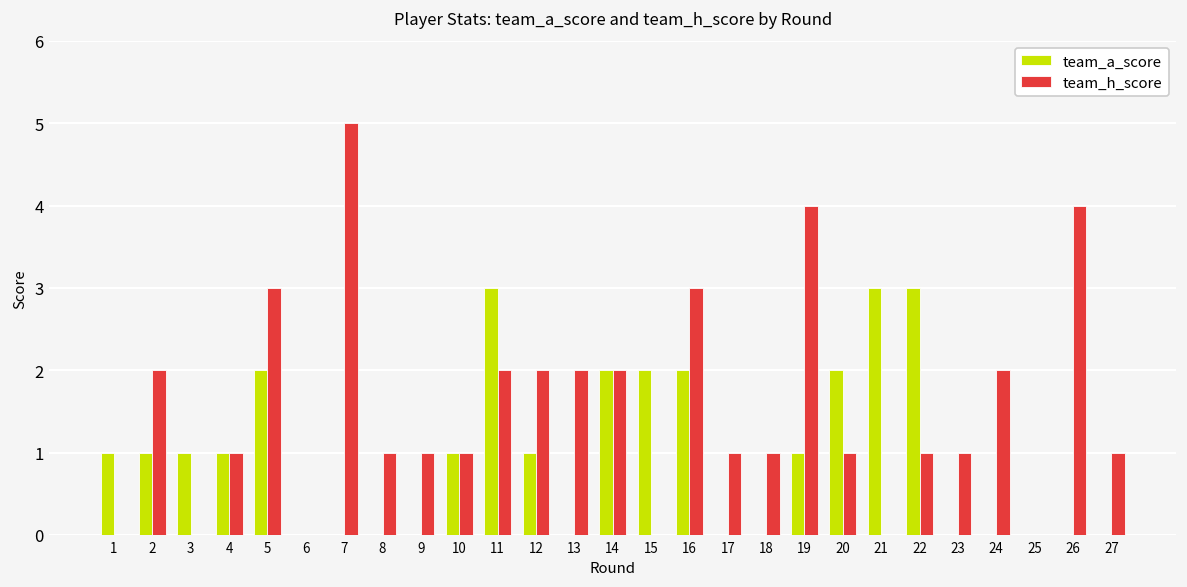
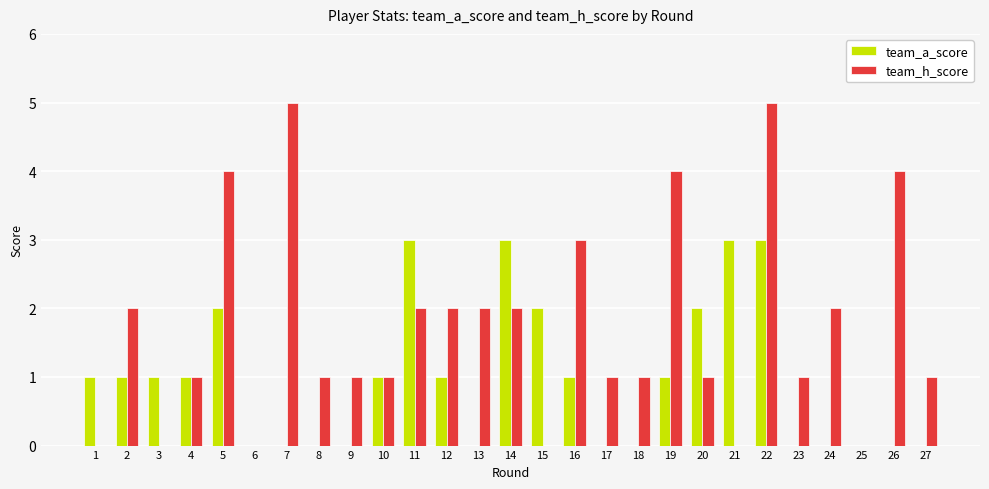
  {
    "team_a_score": {
      "1": 1,
      "2": 1,
      "3": 1,
      "4": 1,
      "5": 2,
      "6": 0,
      "7": 0,
      "8": 0,
      "9": 0,
      "10": 1,
      "11": 3,
      "12": 1,
      "13": 0,
-     "14": 2,
+     "14": 3,
      "15": 2,
-     "16": 2,
+     "16": 1,
      "17": 0,
      "18": 0,
      "19": 1,
      "20": 2,
      "21": 3,
      "22": 3,
      "23": 0,
      "24": 0,
      "25": 0,
      "26": 0,
      "27": 0
    },
    "team_h_score": {
      "1": 0,
      "2": 2,
      "3": 0,
      "4": 1,
-     "5": 3,
+     "5": 4,
      "6": 0,
      "7": 5,
      "8": 1,
      "9": 1,
      "10": 1,
      "11": 2,
      "12": 2,
      "13": 2,
      "14": 2,
      "15": 0,
      "16": 3,
      "17": 1,
      "18": 1,
      "19": 4,
      "20": 1,
      "21": 0,
-     "22": 1,
+     "22": 5,
      "23": 1,
      "24": 2,
      "25": 0,
      "26": 4,
      "27": 1
    }
  }
